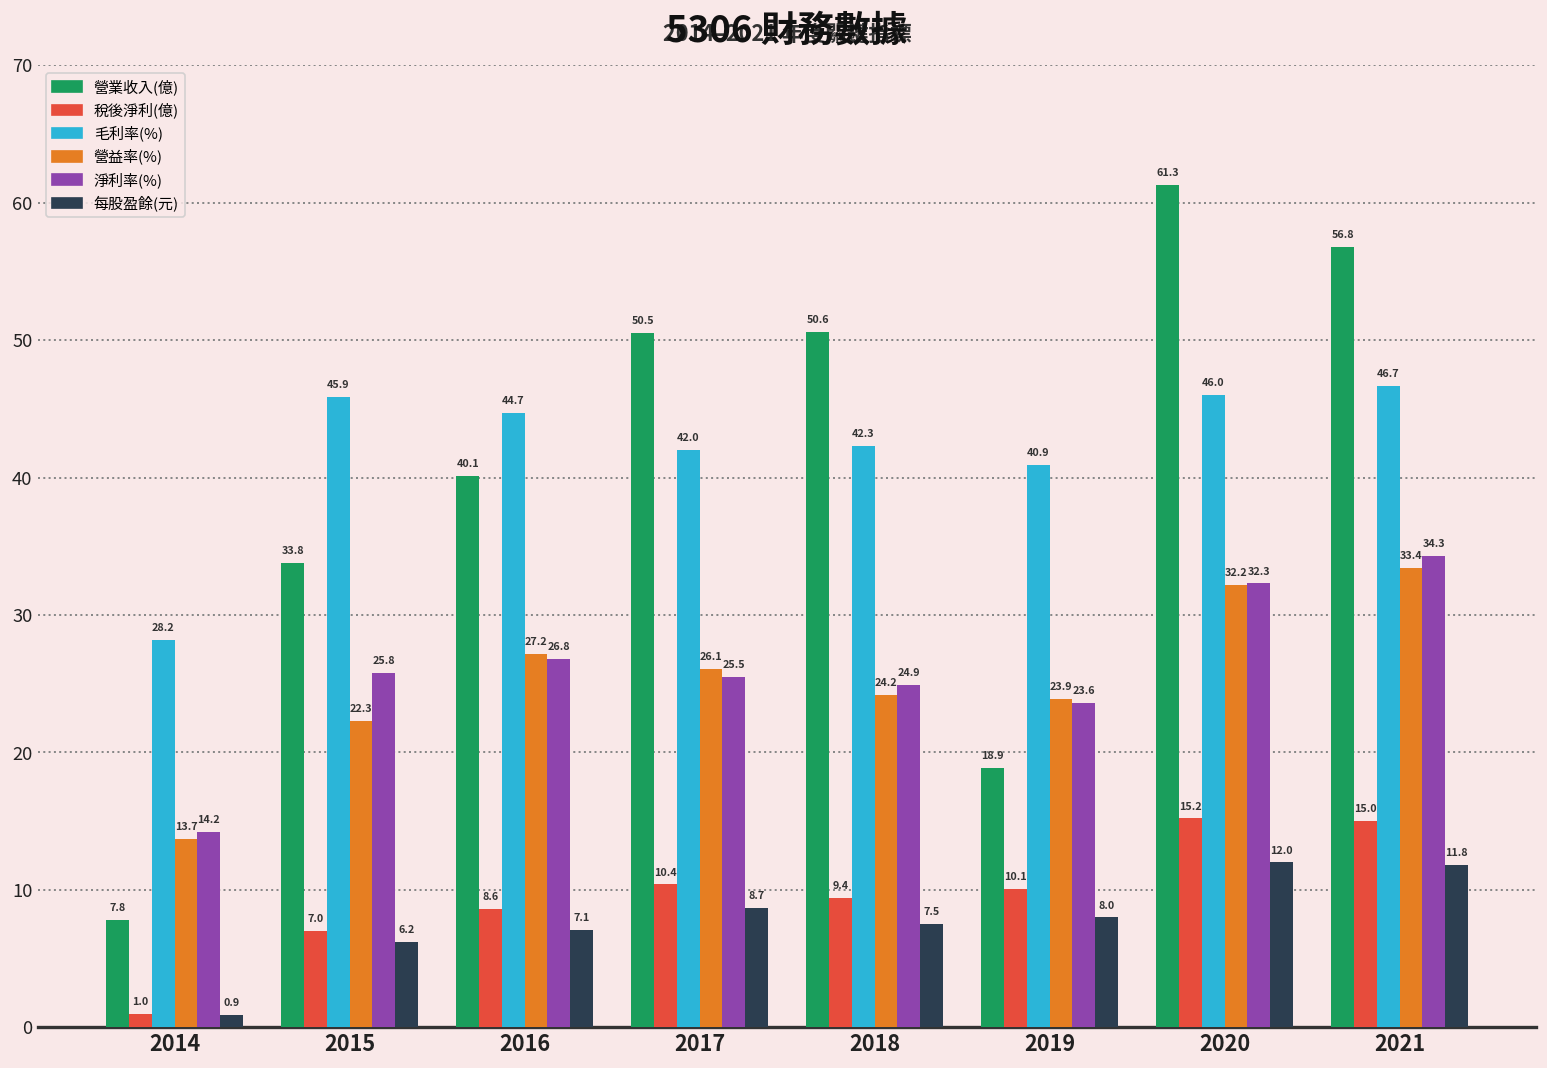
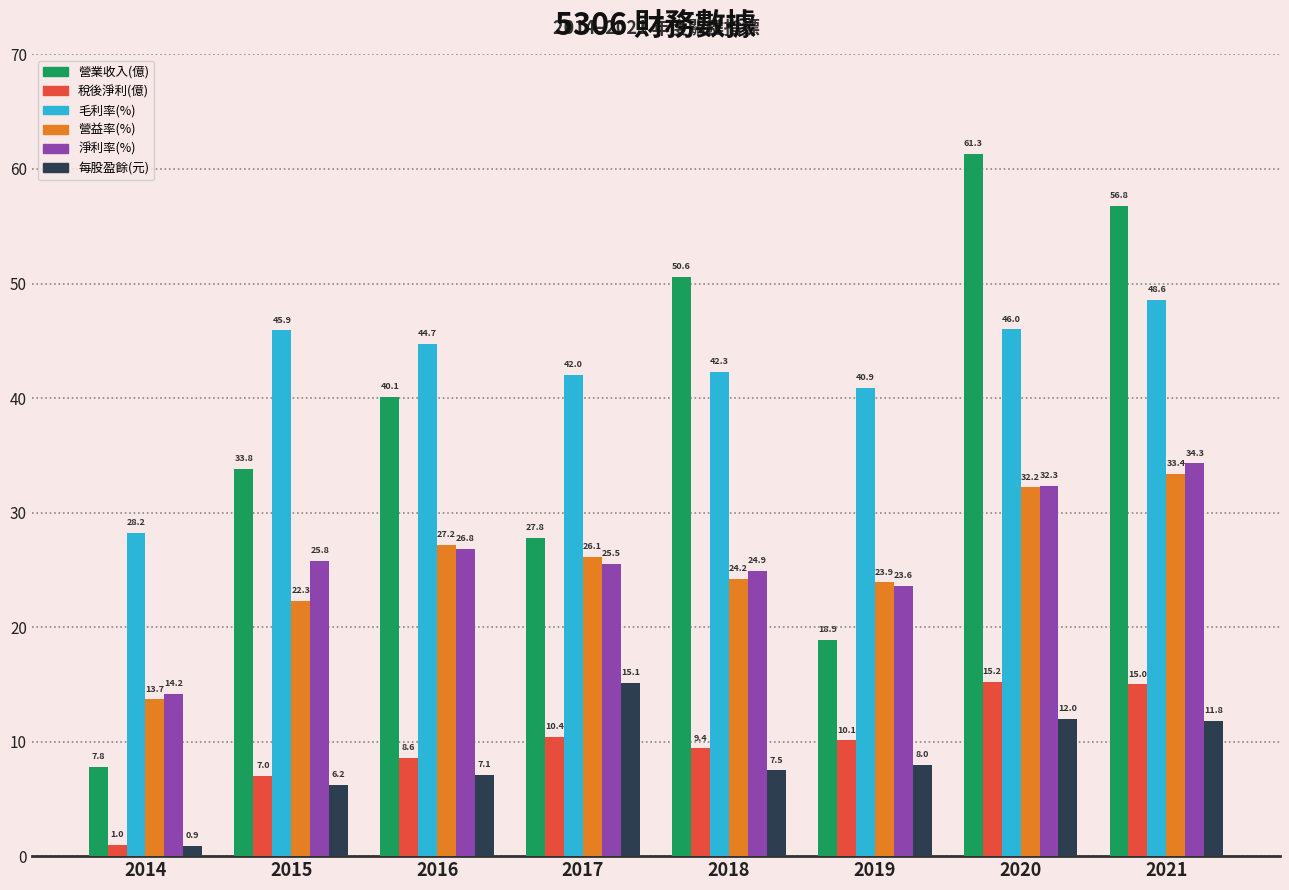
  {
    "營業收入(億)": {
      "2014": 7.8,
      "2015": 33.8,
      "2016": 40.1,
-     "2017": 50.5,
+     "2017": 27.8,
      "2018": 50.6,
      "2019": 18.9,
      "2020": 61.3,
      "2021": 56.8
    },
    "毛利率(%)": {
      "2014": 28.2,
      "2015": 45.9,
      "2016": 44.7,
      "2017": 42.0,
      "2018": 42.3,
      "2019": 40.9,
      "2020": 46.0,
-     "2021": 46.7
+     "2021": 48.6
    },
    "淨利率(%)": {
      "2014": 14.2,
      "2015": 25.8,
      "2016": 26.8,
      "2017": 25.5,
      "2018": 24.9,
      "2019": 23.6,
      "2020": 32.3,
      "2021": 34.3
    },
    "每股盈餘(元)": {
      "2014": 0.9,
      "2015": 6.2,
      "2016": 7.1,
-     "2017": 8.7,
+     "2017": 15.1,
      "2018": 7.5,
      "2019": 8.0,
      "2020": 12.0,
      "2021": 11.8
    }
  }
